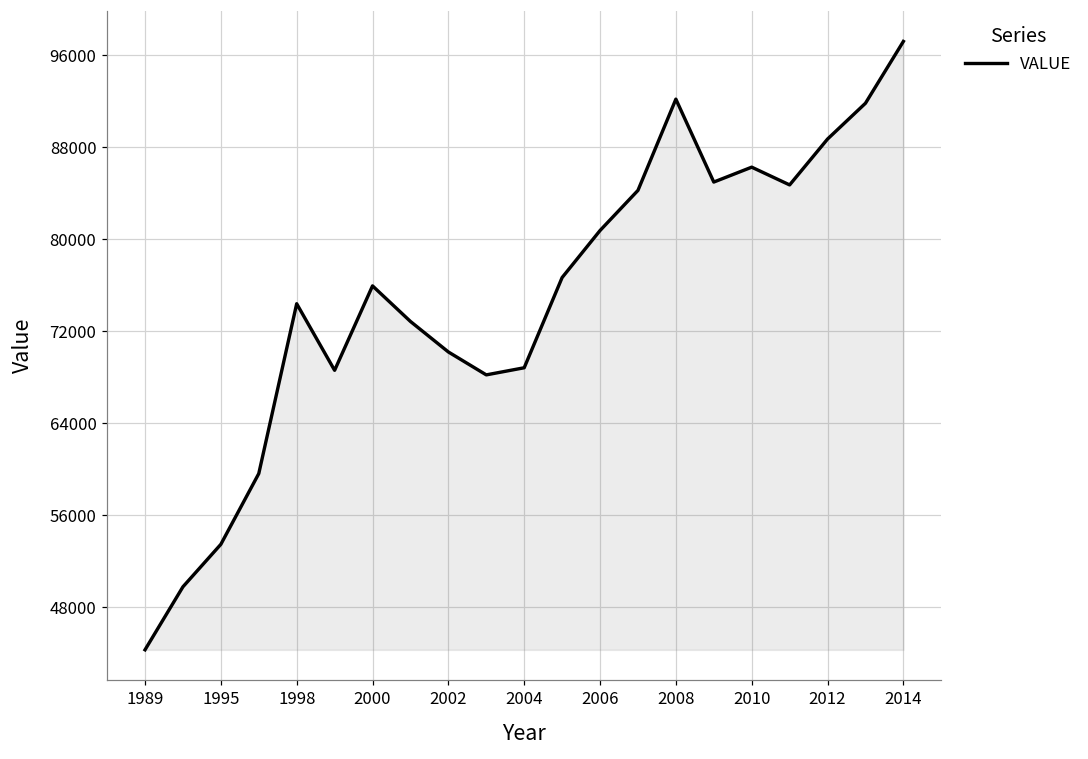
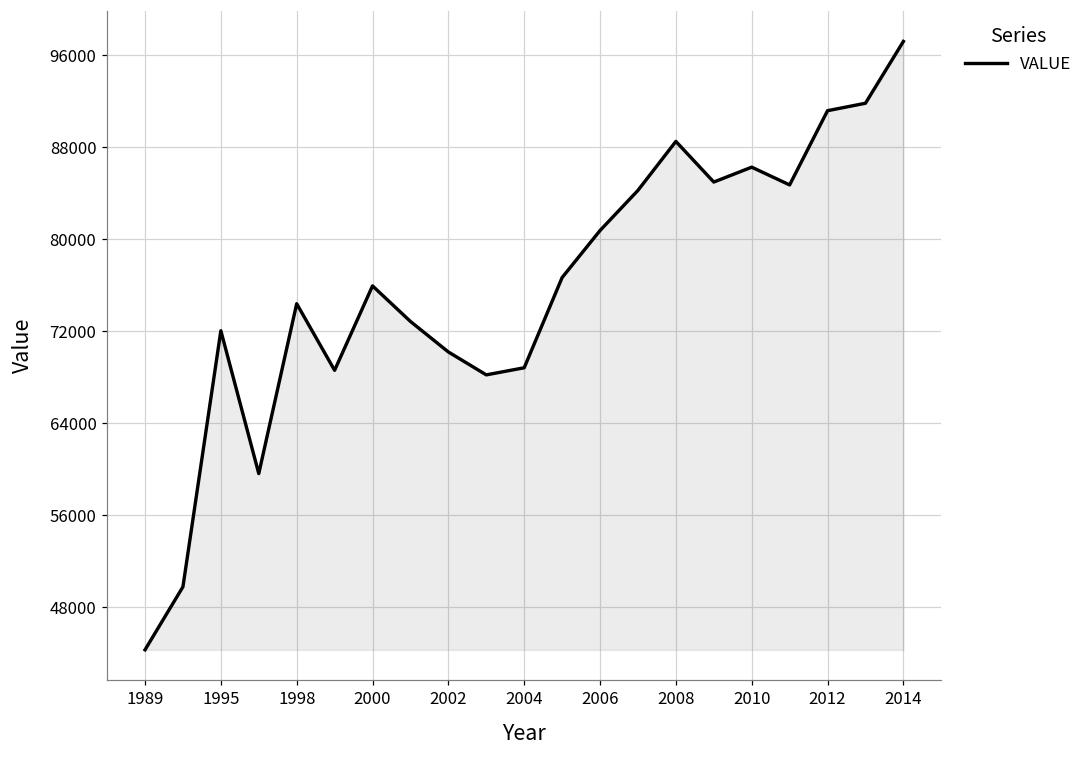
  {
    "1989": 44300,
-   "1995": 53500,
+   "1995": 72100,
    "1998": 74400,
    "2000": 76000,
    "2002": 70200,
    "2004": 68800,
    "2006": 80800,
-   "2008": 92200,
+   "2008": 88500,
    "2010": 86300,
-   "2012": 88700,
+   "2012": 91200,
    "2014": 97200
  }
